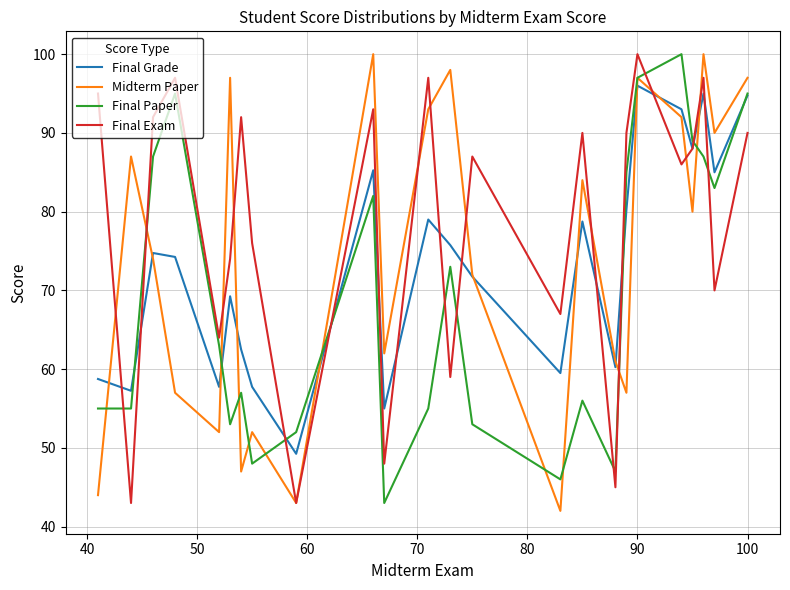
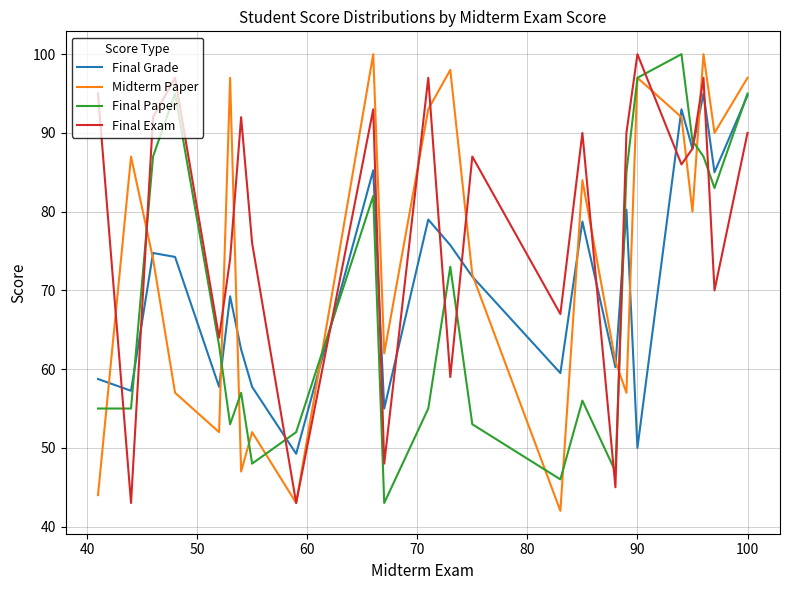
  {
    "Final Grade": {
-     "90": 96
+     "90": 50
    },
    "Midterm Paper": {
      "100": 97
    },
    "Final Exam": {
      "90": 100,
      "100": 90
    }
  }
